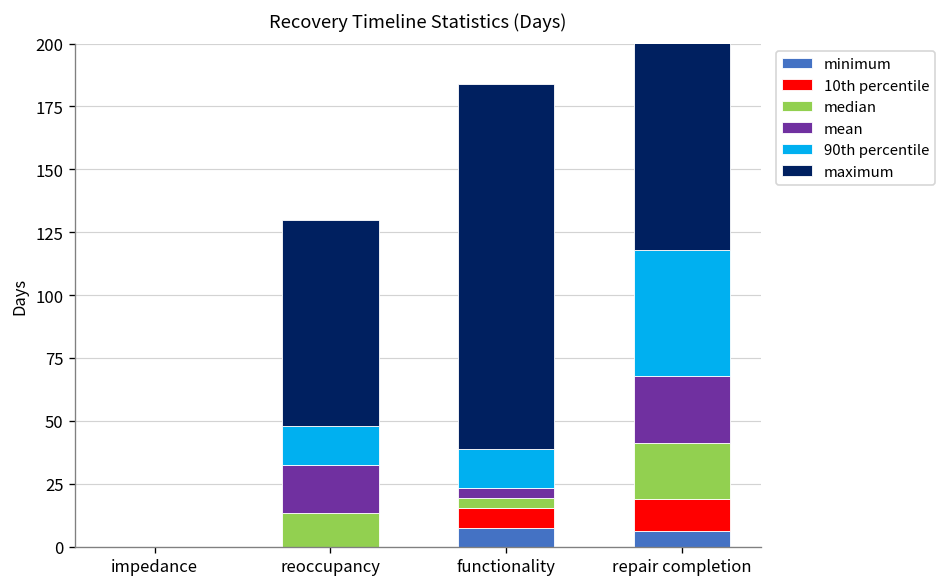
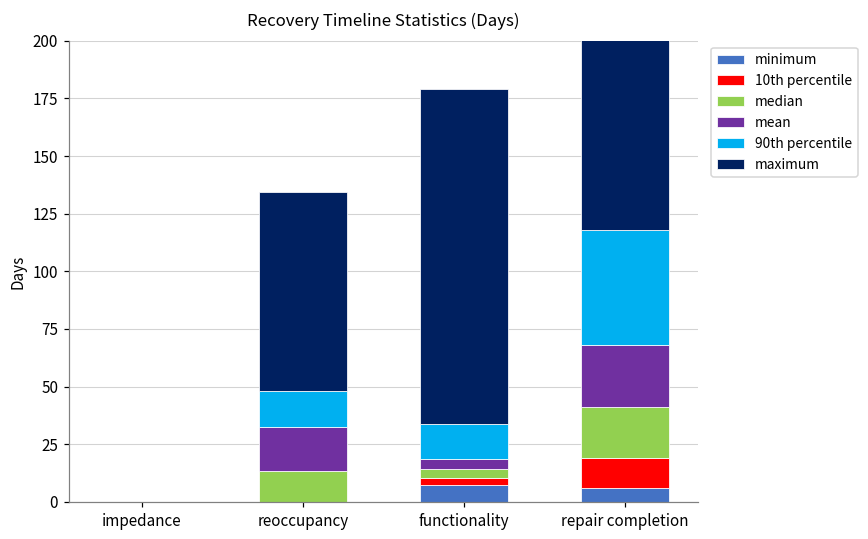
  {
    "minimum": {
      "impedance": 0,
      "reoccupancy": 0,
      "functionality": 7,
      "repair completion": 6
    },
    "10th percentile": {
      "impedance": 0,
      "reoccupancy": 0,
-     "functionality": 8,
+     "functionality": 3,
      "repair completion": 13
    },
    "median": {
      "impedance": 0,
      "reoccupancy": 14,
      "functionality": 4,
      "repair completion": 22
    },
    "mean": {
      "impedance": 0,
      "reoccupancy": 19,
      "functionality": 4,
      "repair completion": 27
    },
    "90th percentile": {
      "impedance": 0,
      "reoccupancy": 16,
      "functionality": 15,
      "repair completion": 50
    },
    "maximum": {
      "impedance": 0,
-     "reoccupancy": 82,
+     "reoccupancy": 87,
      "functionality": 145
    }
  }
